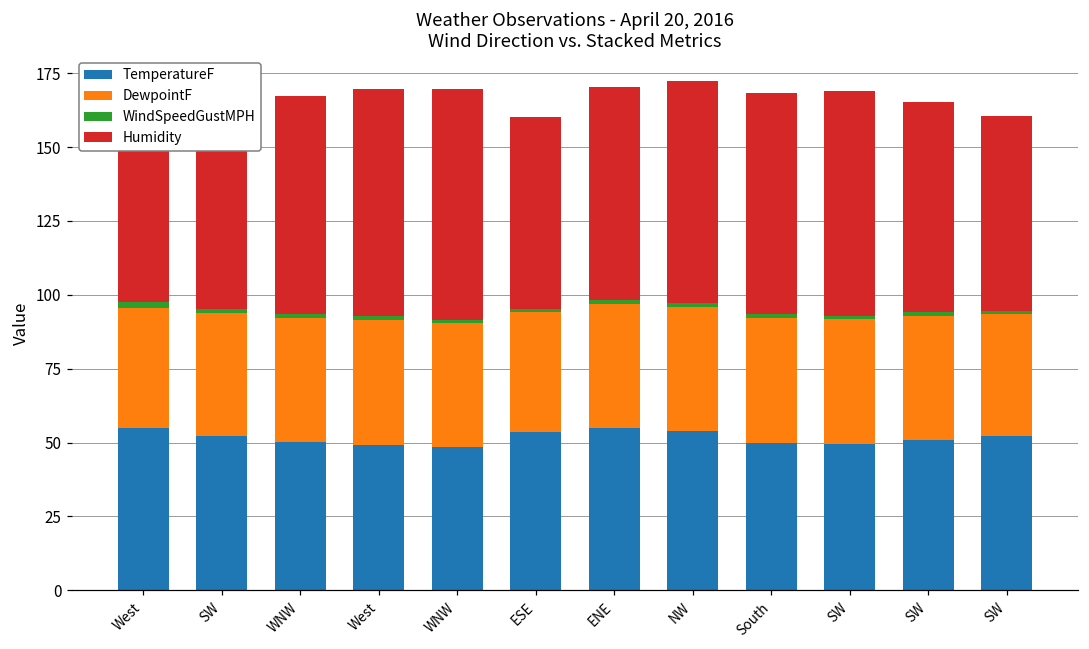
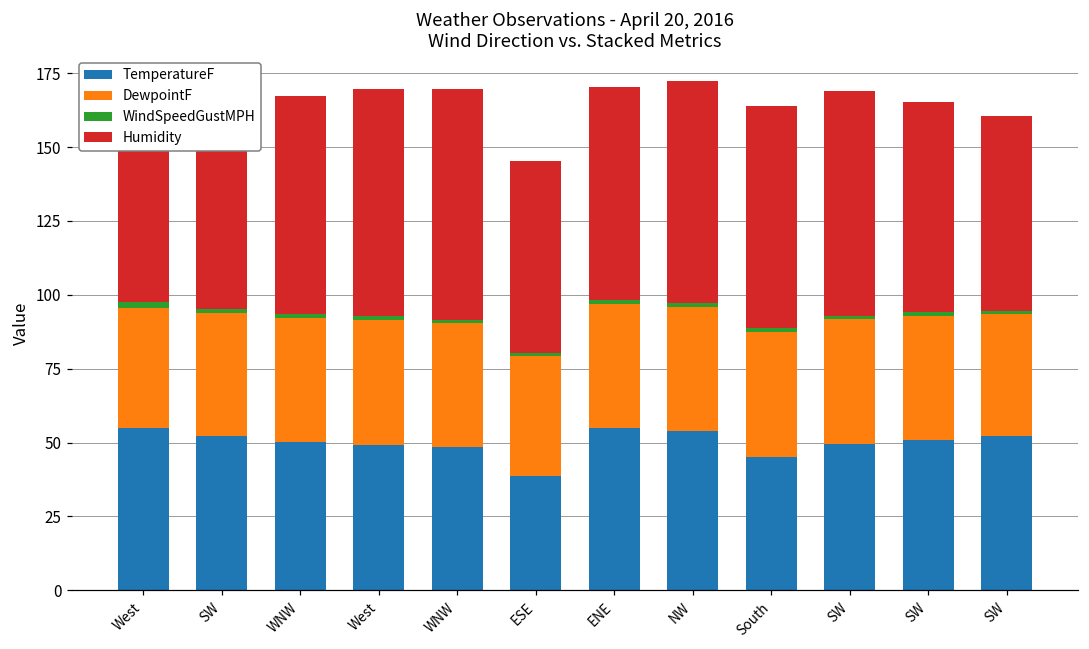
  {
    "TemperatureF": {
-     "ESE": 54,
+     "ESE": 39,
      "ENE": 55,
      "NW": 54,
-     "South": 50
+     "South": 45
    },
    "DewpointF": {
      "ESE": 41,
      "ENE": 42,
      "NW": 42,
      "South": 42
    },
    "WindSpeedGustMPH": {
      "ESE": 1,
      "ENE": 1,
      "NW": 1,
      "South": 1
    },
    "Humidity": {
      "ESE": 65,
      "ENE": 72,
      "NW": 75,
      "South": 75
    }
  }
